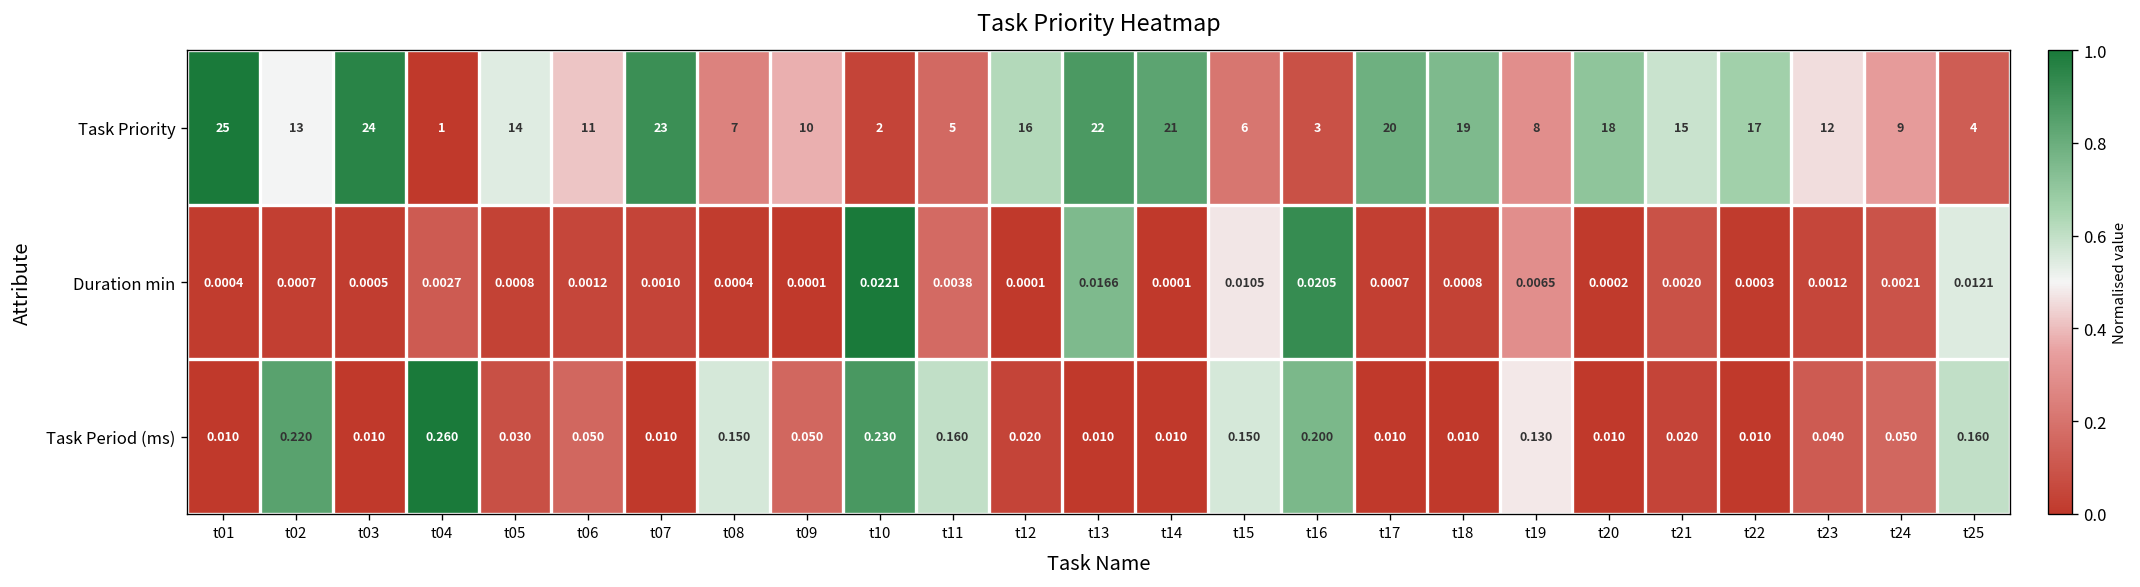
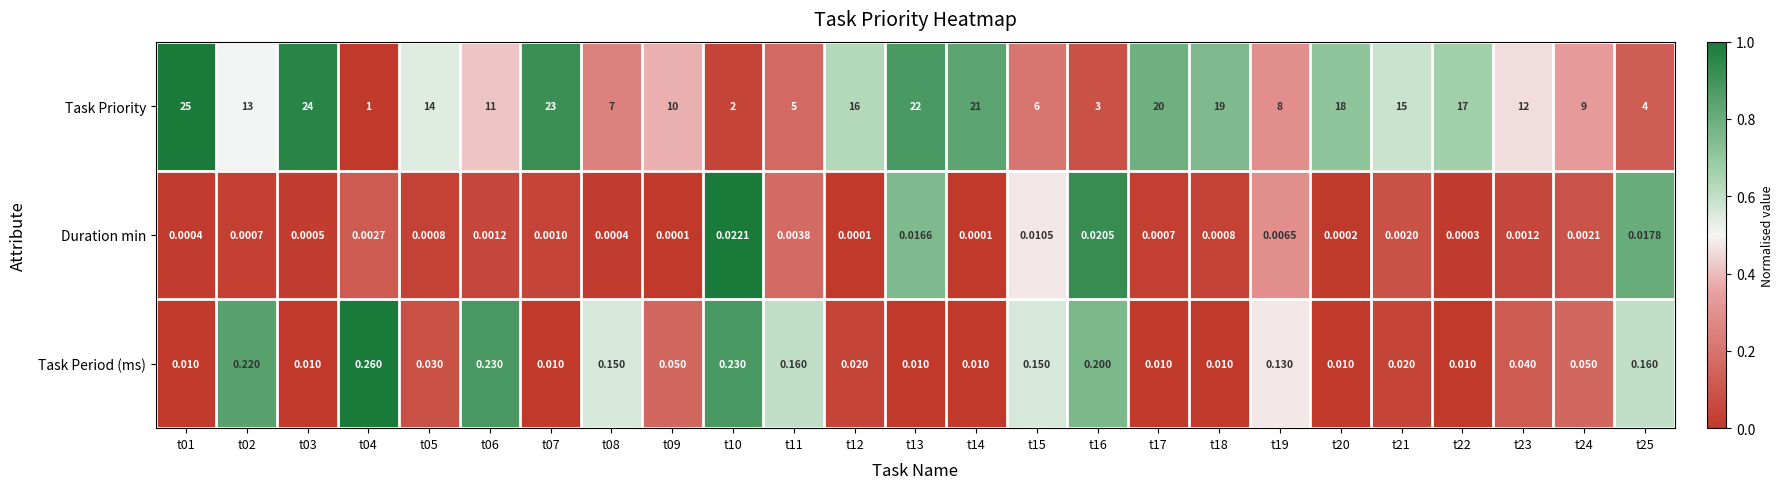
  {
    "Task Priority": {
      "t01": 25,
      "t02": 13,
      "t03": 24,
      "t04": 1,
      "t05": 14,
      "t06": 11,
      "t07": 23,
      "t08": 7,
      "t09": 10,
      "t10": 2,
      "t11": 5,
      "t12": 16,
      "t13": 22,
      "t14": 21,
      "t15": 6,
      "t16": 3,
      "t17": 20,
      "t18": 19,
      "t19": 8,
      "t20": 18,
      "t21": 15,
      "t22": 17,
      "t23": 12,
      "t24": 9,
      "t25": 4
    },
    "Duration min": {
      "t01": 0.0004,
      "t02": 0.0007,
      "t03": 0.0005,
      "t04": 0.0027,
      "t05": 0.0008,
      "t06": 0.0012,
      "t07": 0.0010,
      "t08": 0.0004,
      "t09": 0.0001,
      "t10": 0.0221,
      "t11": 0.0038,
      "t12": 0.0001,
      "t13": 0.0166,
      "t14": 0.0001,
      "t15": 0.0105,
      "t16": 0.0205,
      "t17": 0.0007,
      "t18": 0.0008,
      "t19": 0.0065,
      "t20": 0.0002,
      "t21": 0.0020,
      "t22": 0.0003,
      "t23": 0.0012,
      "t24": 0.0021,
-     "t25": 0.0121
+     "t25": 0.0178
    },
    "Task Period (ms)": {
      "t01": 0.010,
      "t02": 0.220,
      "t03": 0.010,
      "t04": 0.260,
      "t05": 0.030,
-     "t06": 0.050,
+     "t06": 0.230,
      "t07": 0.010,
      "t08": 0.150,
      "t09": 0.050,
      "t10": 0.230,
      "t11": 0.160,
      "t12": 0.020,
      "t13": 0.010,
      "t14": 0.010,
      "t15": 0.150,
      "t16": 0.200,
      "t17": 0.010,
      "t18": 0.010,
      "t19": 0.130,
      "t20": 0.010,
      "t21": 0.020,
      "t22": 0.010,
      "t23": 0.040,
      "t24": 0.050,
      "t25": 0.160
    }
  }
